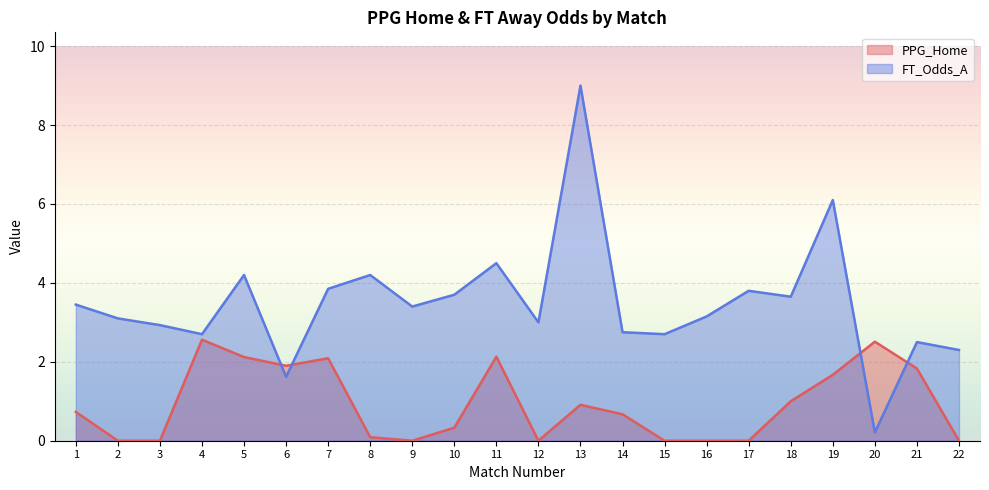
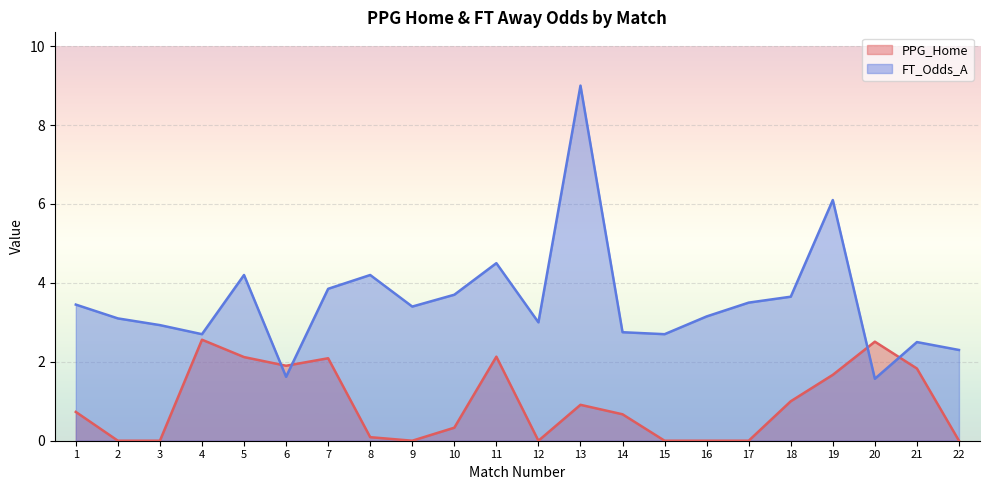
  {
    "PPG_Home": {
      "1": 0.7,
      "2": 0.0,
      "3": 0.0,
      "4": 2.6,
      "5": 2.1,
      "6": 1.9,
      "7": 2.1,
      "8": 0.1,
      "9": 0.0,
      "10": 0.3,
      "11": 2.1,
      "12": 0.0,
      "13": 0.9,
      "14": 0.7,
      "15": 0.0,
      "16": 0.0,
      "17": 0.0,
      "18": 1.0,
      "19": 1.7,
      "20": 2.5,
      "21": 1.8,
      "22": 0.0
    },
    "FT_Odds_A": {
      "1": 3.5,
      "2": 3.1,
      "3": 2.9,
      "4": 2.7,
      "5": 4.2,
      "6": 1.6,
      "7": 3.9,
      "8": 4.2,
      "9": 3.4,
      "10": 3.7,
      "11": 4.5,
      "12": 3.0,
      "13": 9.0,
      "14": 2.8,
      "15": 2.7,
      "16": 3.2,
-     "17": 3.8,
+     "17": 3.5,
      "18": 3.7,
      "19": 6.1,
-     "20": 0.2,
+     "20": 1.6,
      "21": 2.5,
      "22": 2.3
    }
  }
